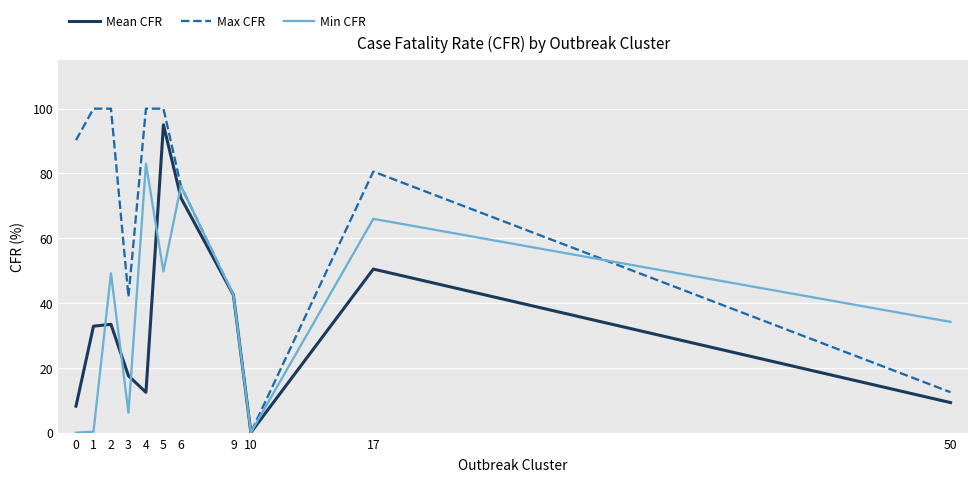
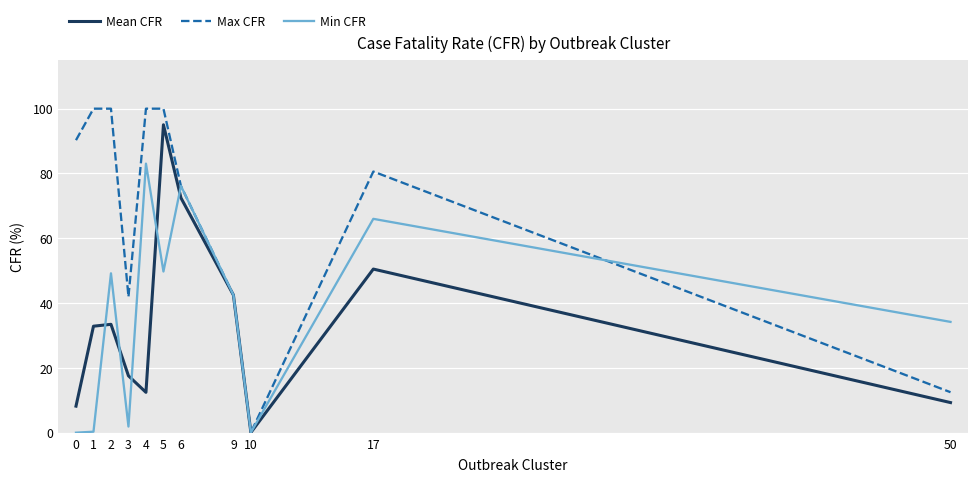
  {
    "Mean CFR": {
      "0": 8,
      "1": 33,
      "2": 33,
      "3": 18,
      "4": 12,
      "5": 95,
      "6": 72,
      "17": 51,
      "50": 9
    },
    "Max CFR": {
      "0": 90,
      "1": 100,
      "2": 100,
      "3": 42,
      "4": 100,
      "5": 100,
      "17": 81,
      "50": 13
    },
    "Min CFR": {
      "0": 0,
      "1": 0,
      "2": 49,
-     "3": 6,
+     "3": 2,
      "4": 83,
      "5": 50,
      "17": 66,
      "50": 34
    }
  }
